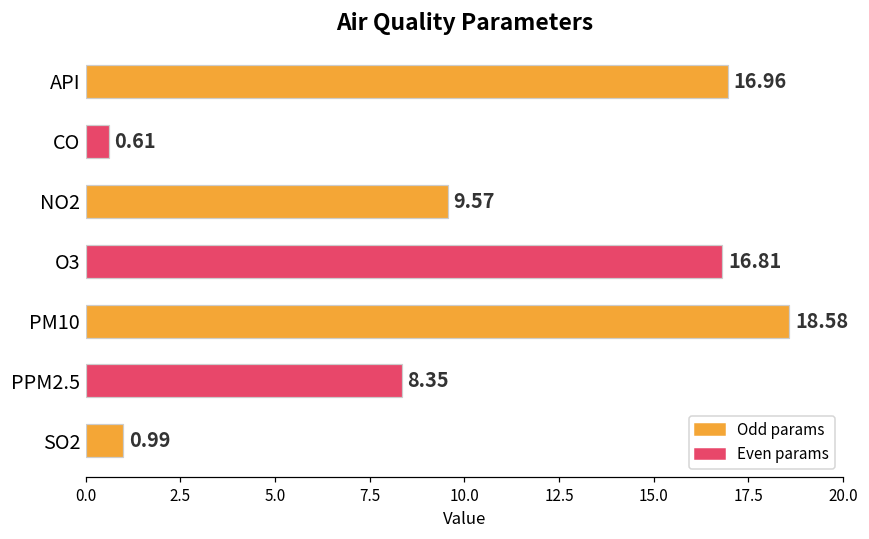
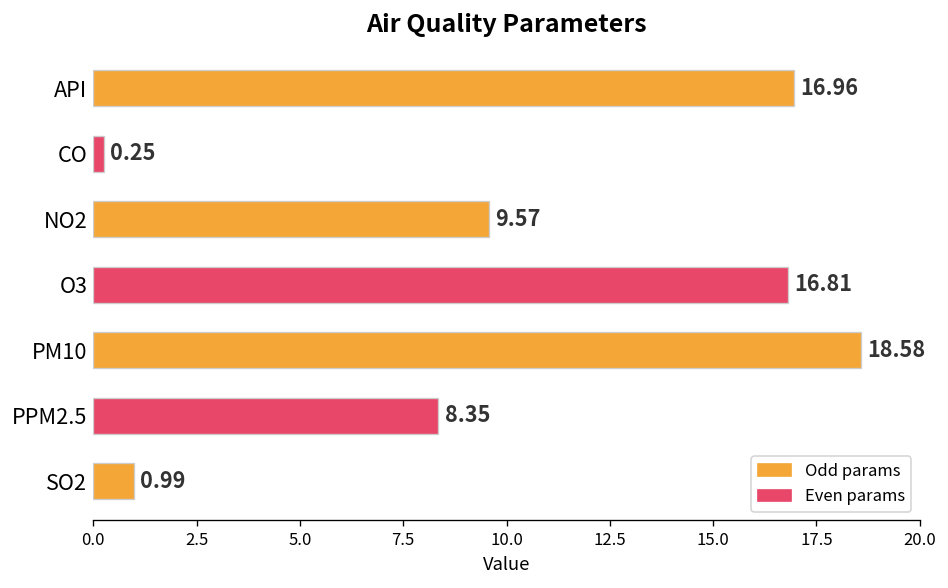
  {
    "API": 16.96,
-   "CO": 0.61,
+   "CO": 0.25,
    "NO2": 9.57,
    "O3": 16.81,
    "PM10": 18.58,
    "PPM2.5": 8.35,
    "SO2": 0.99
  }
